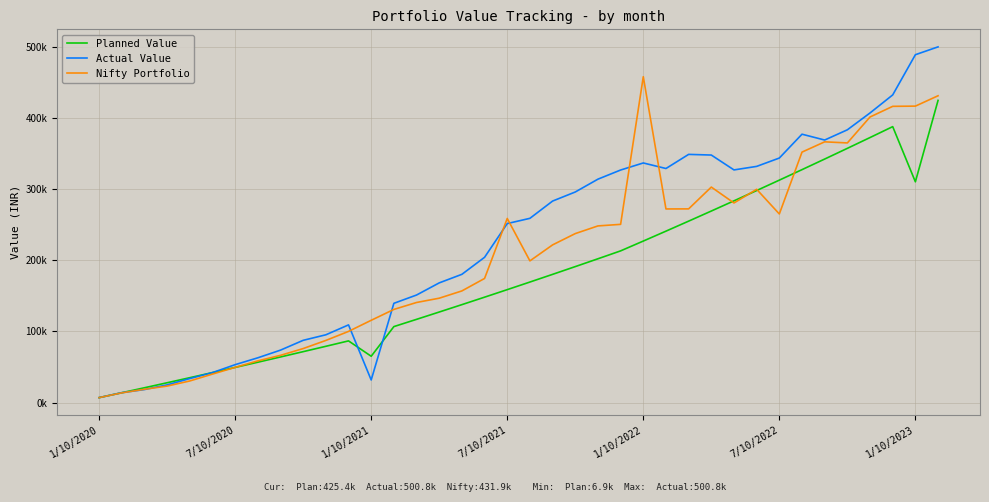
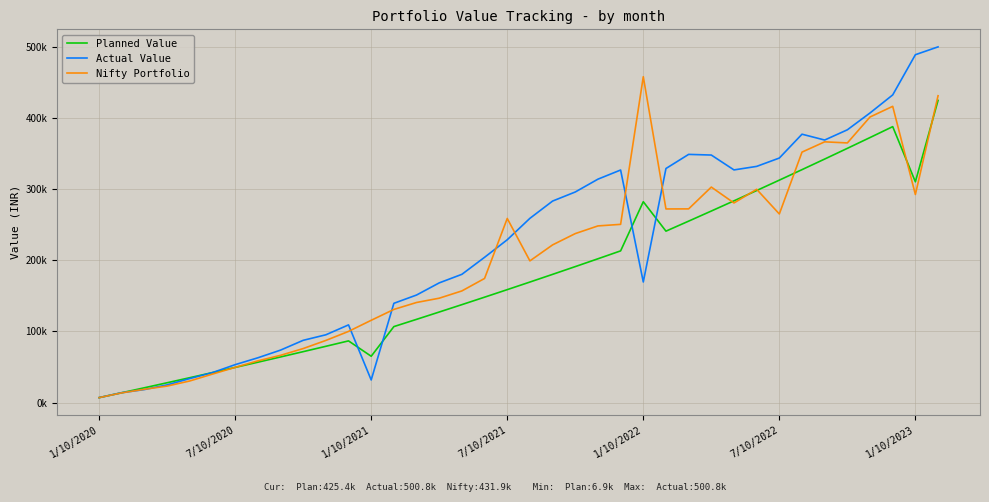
  {
    "Planned Value": {
      "1/10/2021": 70000,
      "7/10/2021": 160000,
-     "1/10/2022": 230000,
+     "1/10/2022": 280000,
      "7/10/2022": 310000,
      "1/10/2023": 310000
    },
    "Actual Value": {
      "7/10/2020": 50000,
      "1/10/2021": 30000,
-     "7/10/2021": 250000,
-     "1/10/2022": 340000,
+     "7/10/2021": 230000,
+     "1/10/2022": 170000,
      "7/10/2022": 340000,
      "1/10/2023": 490000
    },
    "Nifty Portfolio": {
      "1/10/2021": 120000,
      "7/10/2021": 260000,
      "1/10/2022": 460000,
      "7/10/2022": 270000,
-     "1/10/2023": 420000
+     "1/10/2023": 290000
    }
  }
